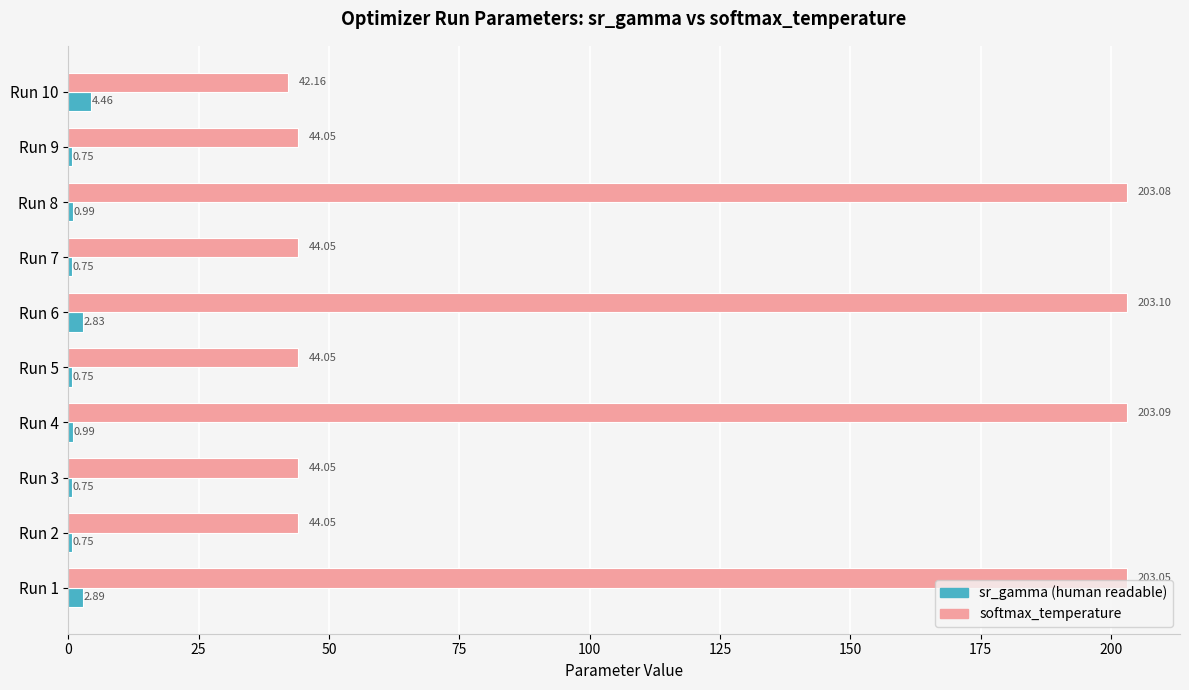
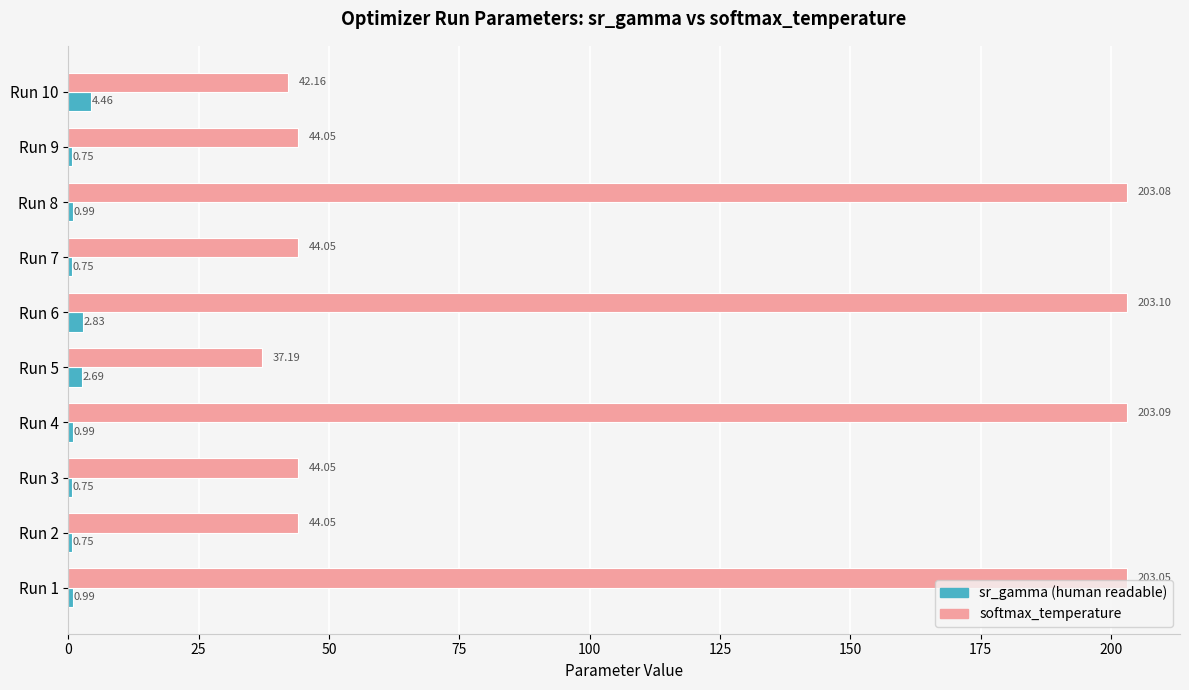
  {
    "sr_gamma (human readable)": {
      "Run 10": 4.46,
      "Run 9": 0.75,
      "Run 8": 0.99,
      "Run 7": 0.75,
      "Run 6": 2.83,
-     "Run 5": 0.75,
+     "Run 5": 2.69,
      "Run 4": 0.99,
      "Run 3": 0.75,
      "Run 2": 0.75,
-     "Run 1": 2.89
+     "Run 1": 0.99
    },
    "softmax_temperature": {
      "Run 10": 42.16,
      "Run 9": 44.05,
      "Run 8": 203.08,
      "Run 7": 44.05,
      "Run 6": 203.10,
-     "Run 5": 44.05,
+     "Run 5": 37.19,
      "Run 4": 203.09,
      "Run 3": 44.05,
      "Run 2": 44.05
    }
  }
